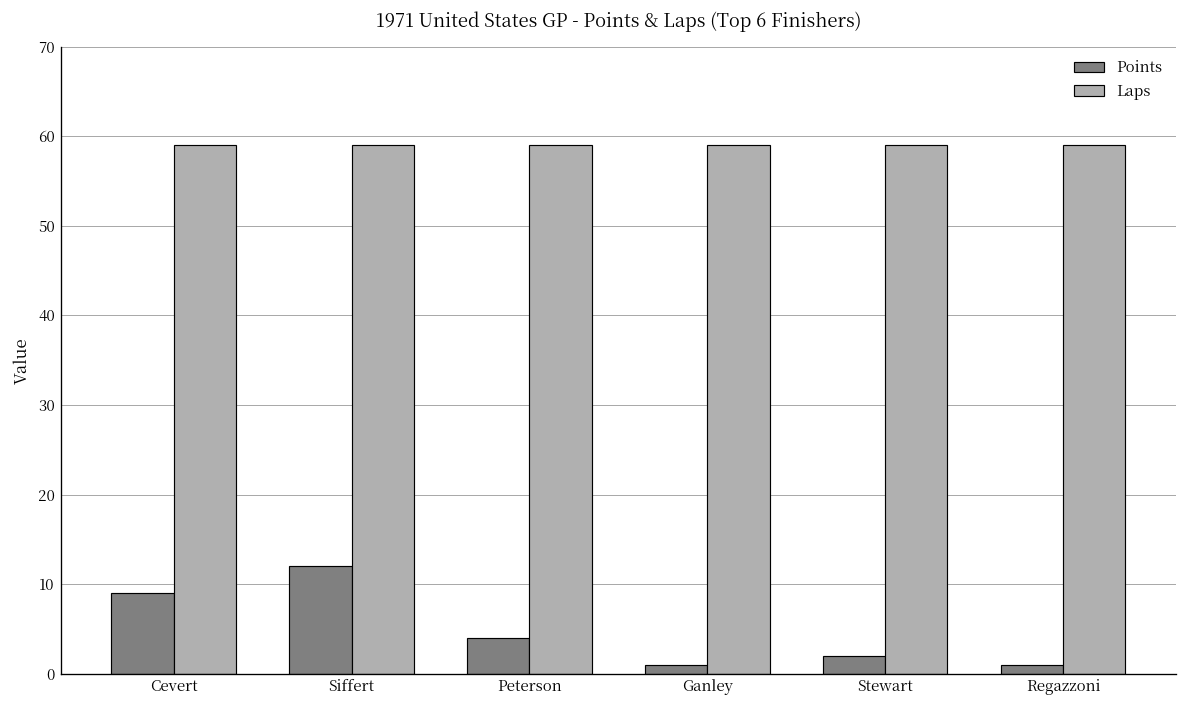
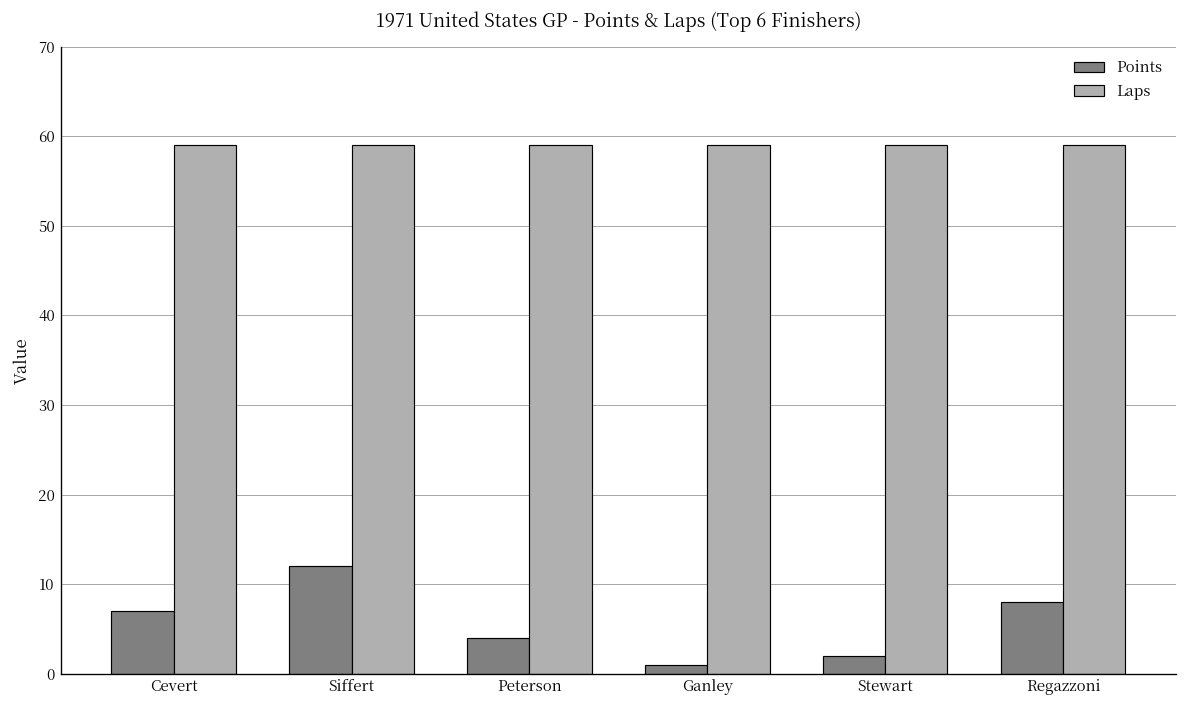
  {
    "Points": {
-     "Cevert": 9,
+     "Cevert": 7,
      "Siffert": 12,
      "Peterson": 4,
      "Ganley": 1,
      "Stewart": 2,
-     "Regazzoni": 1
+     "Regazzoni": 8
    },
    "Laps": {
      "Cevert": 59,
      "Siffert": 59,
      "Peterson": 59,
      "Ganley": 59,
      "Stewart": 59,
      "Regazzoni": 59
    }
  }
